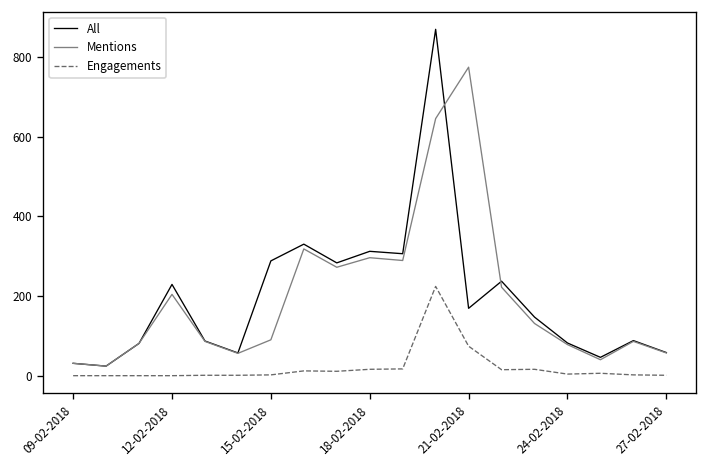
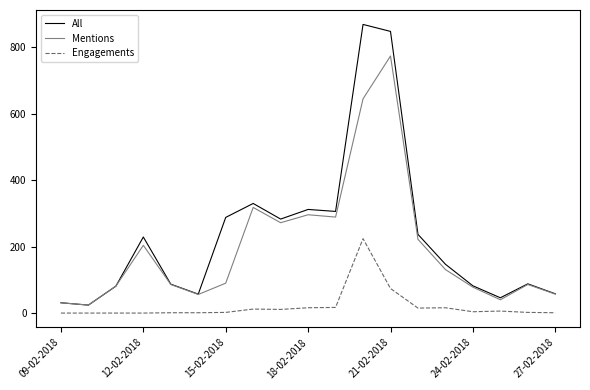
  {
    "All": {
      "12-02-2018": 230,
      "15-02-2018": 290,
      "18-02-2018": 310,
-     "21-02-2018": 170
+     "21-02-2018": 850
    }
  }
